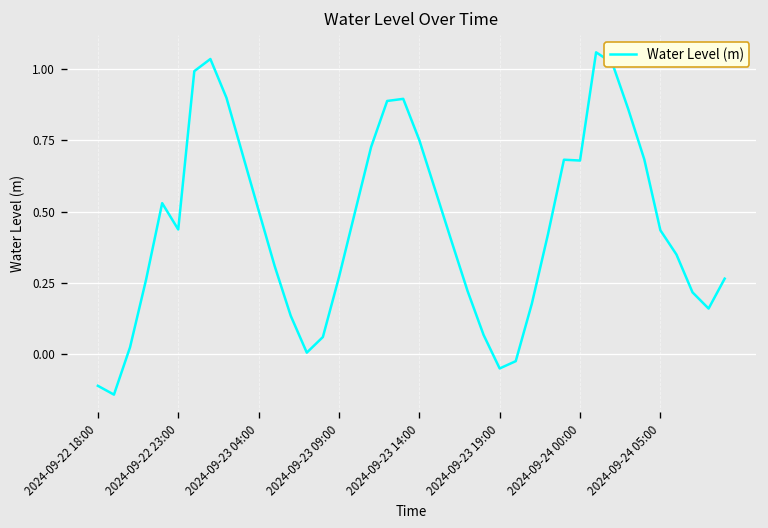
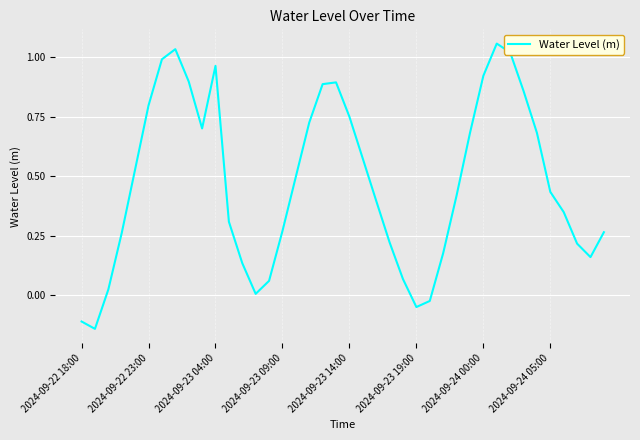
  {
    "2024-09-22 18:00": -0.11,
-   "2024-09-22 23:00": 0.44,
-   "2024-09-23 04:00": 0.50,
+   "2024-09-22 23:00": 0.80,
+   "2024-09-23 04:00": 0.96,
    "2024-09-23 09:00": 0.27,
    "2024-09-23 14:00": 0.75,
    "2024-09-23 19:00": -0.05,
-   "2024-09-24 00:00": 0.68,
+   "2024-09-24 00:00": 0.92,
    "2024-09-24 05:00": 0.43
  }
